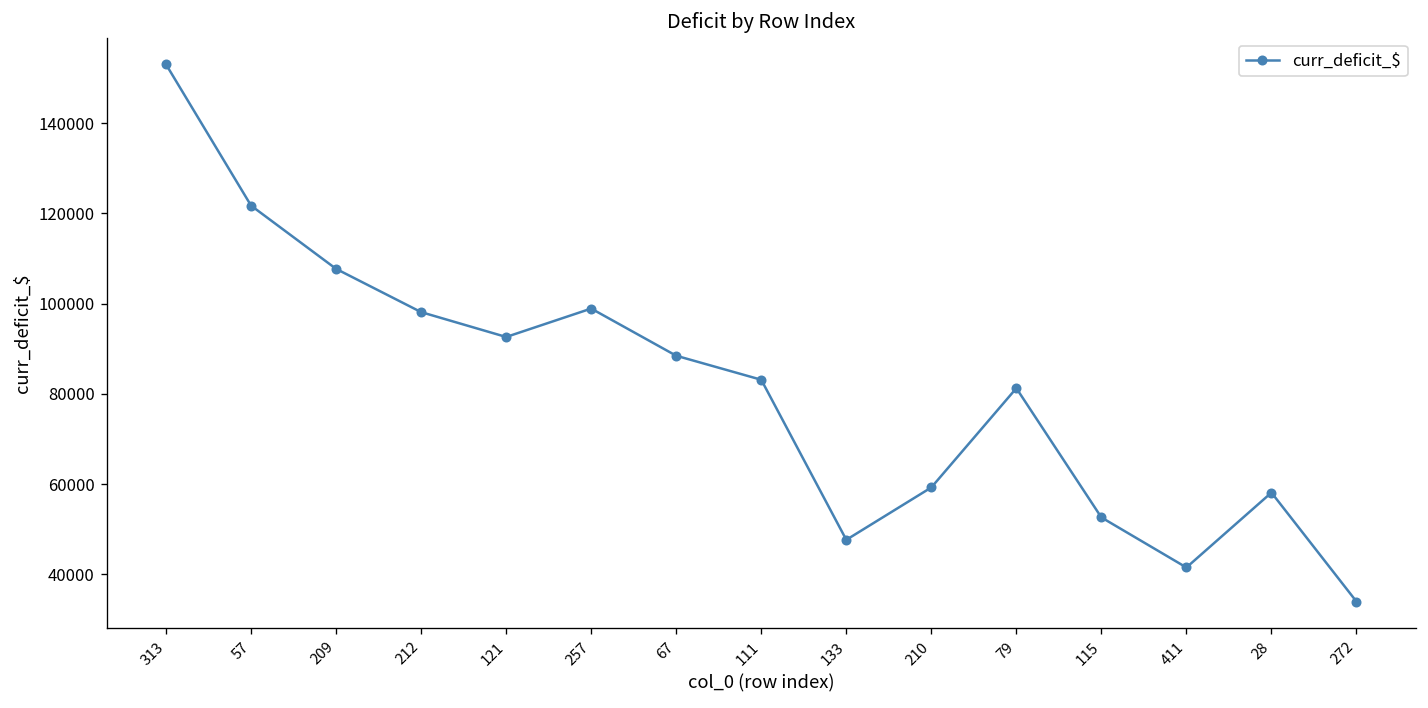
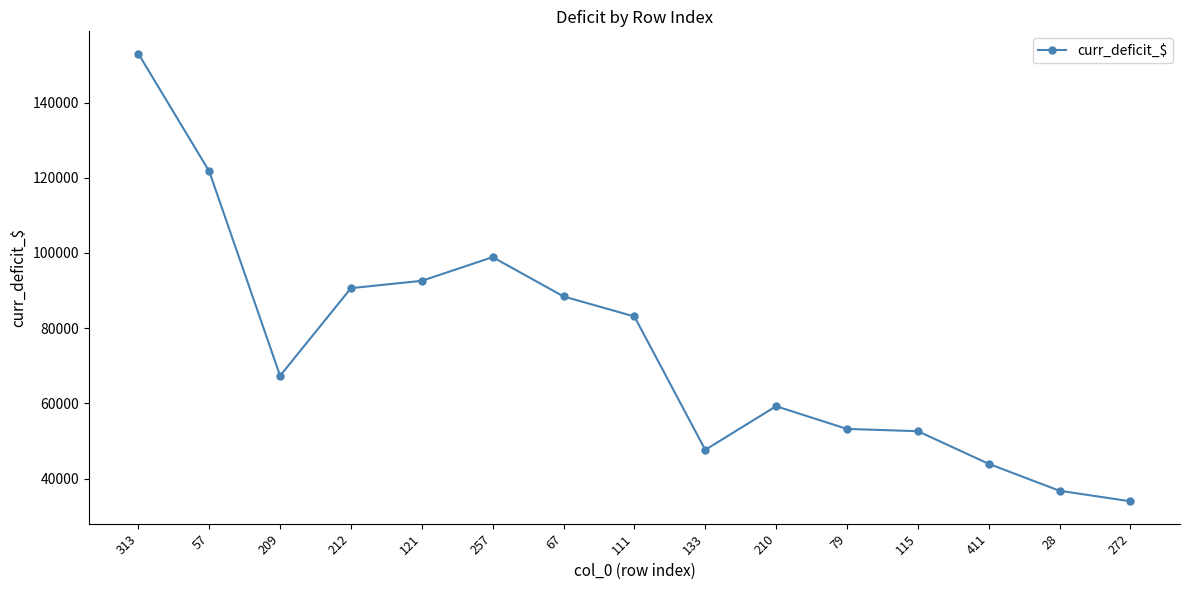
  {
    "313": 153000,
    "57": 122000,
-   "209": 108000,
-   "212": 98000,
+   "209": 67000,
+   "212": 91000,
    "121": 93000,
    "257": 99000,
    "67": 88000,
    "111": 83000,
    "133": 48000,
    "210": 59000,
-   "79": 81000,
+   "79": 53000,
    "115": 53000,
-   "411": 42000,
-   "28": 58000,
+   "411": 44000,
+   "28": 37000,
    "272": 34000
  }
